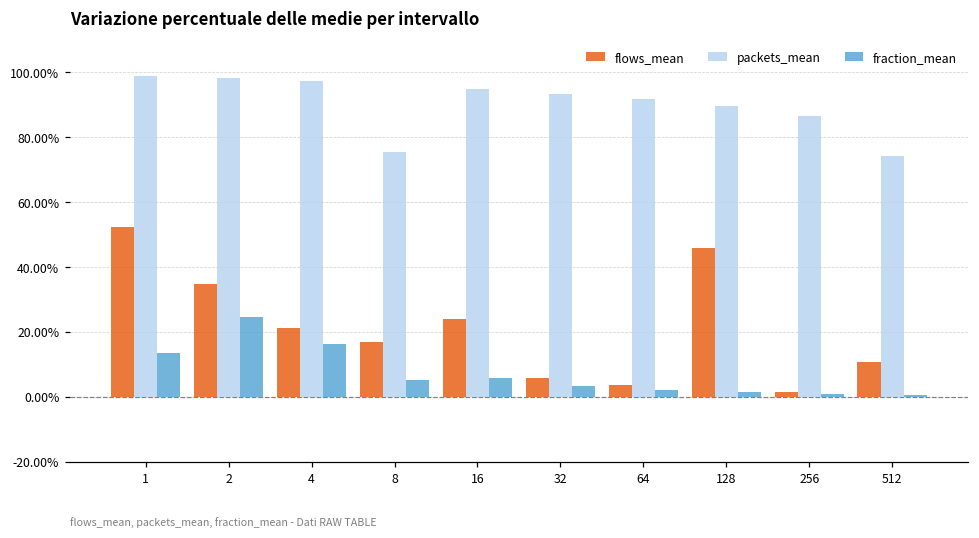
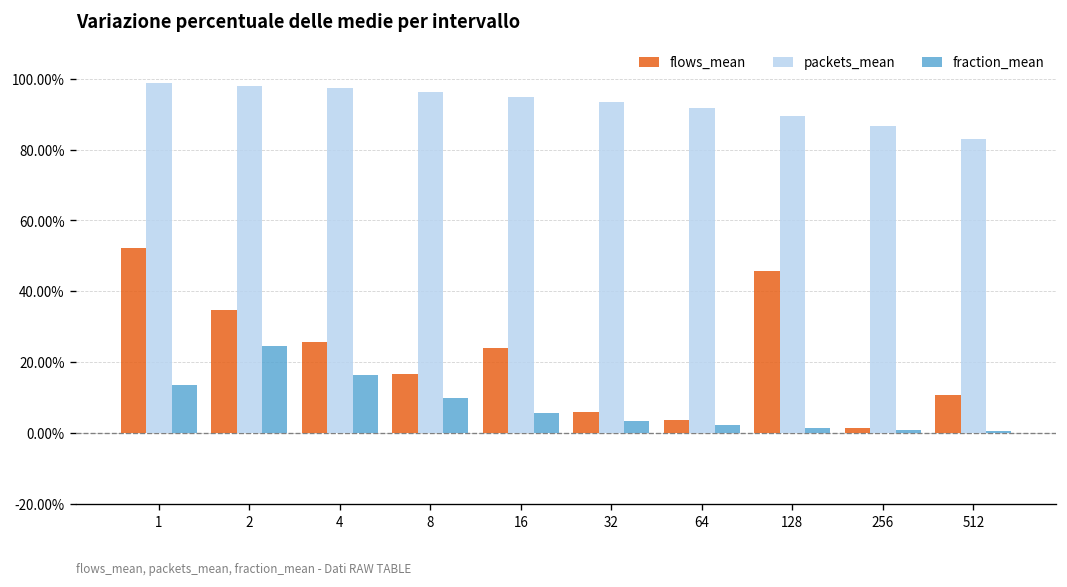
  {
    "flows_mean": {
      "1": "52%",
      "2": "35%",
-     "4": "21%",
+     "4": "26%",
      "8": "17%",
      "16": "24%",
      "32": "6%",
      "64": "4%",
      "128": "46%",
      "256": "1%",
      "512": "11%"
    },
    "packets_mean": {
      "1": "99%",
      "2": "98%",
      "4": "97%",
-     "8": "75%",
+     "8": "96%",
      "16": "95%",
      "32": "93%",
      "64": "92%",
      "128": "89%",
      "256": "87%",
-     "512": "74%"
+     "512": "83%"
    },
    "fraction_mean": {
      "1": "13%",
      "2": "25%",
      "4": "16%",
-     "8": "5%",
+     "8": "10%",
      "16": "6%",
      "32": "3%",
      "64": "2%",
      "128": "1%"
    }
  }
